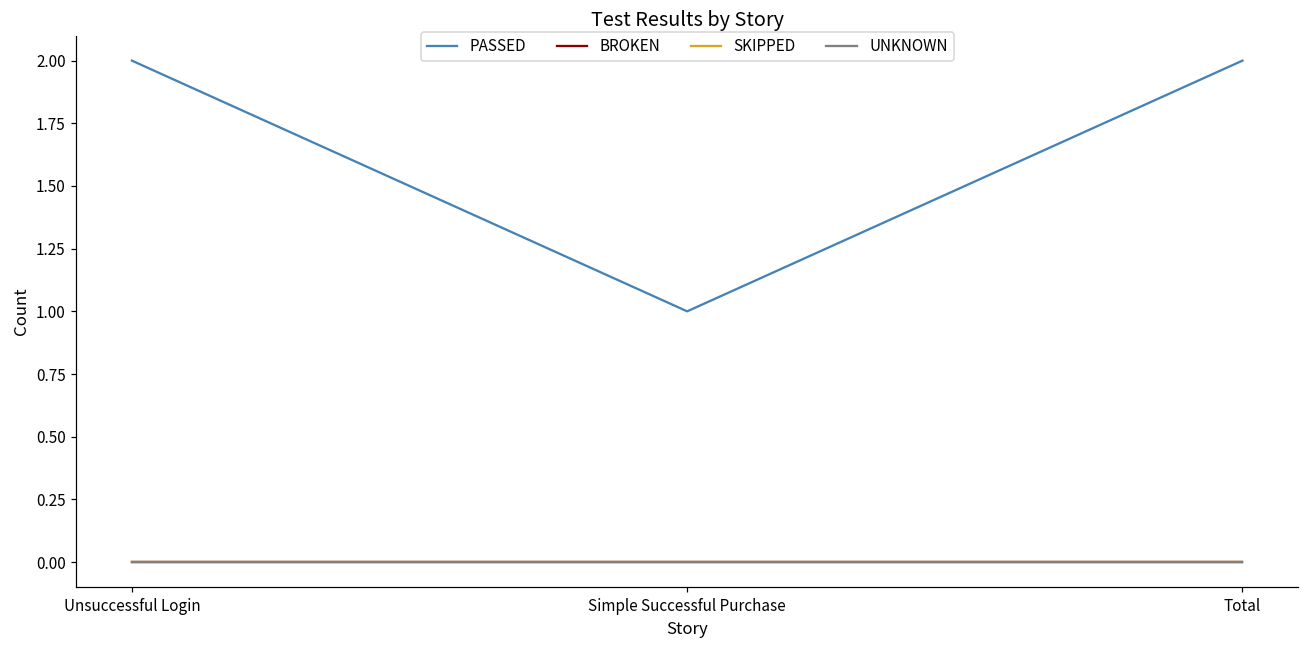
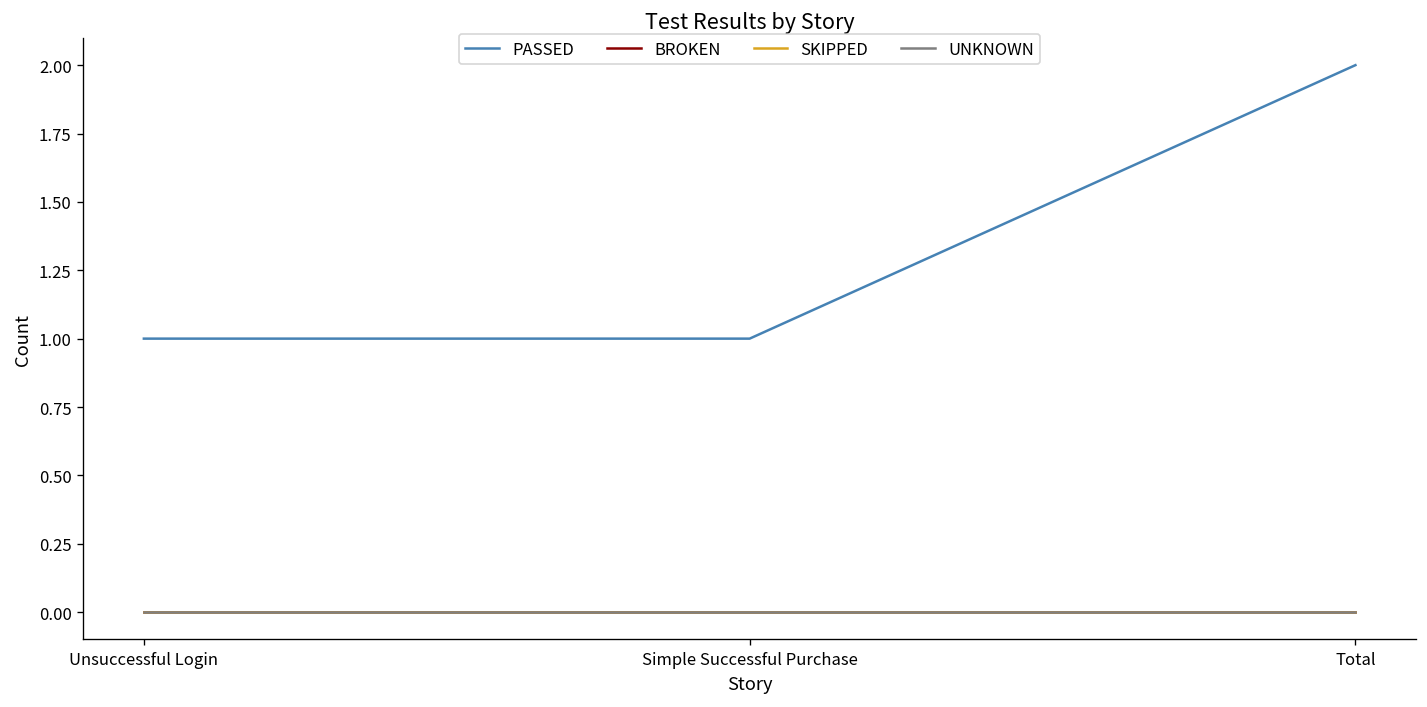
  {
    "PASSED": {
-     "Unsuccessful Login": 2,
+     "Unsuccessful Login": 1,
      "Simple Successful Purchase": 1,
      "Total": 2
    },
    "UNKNOWN": {
      "Unsuccessful Login": 0,
      "Simple Successful Purchase": 0,
      "Total": 0
    }
  }
